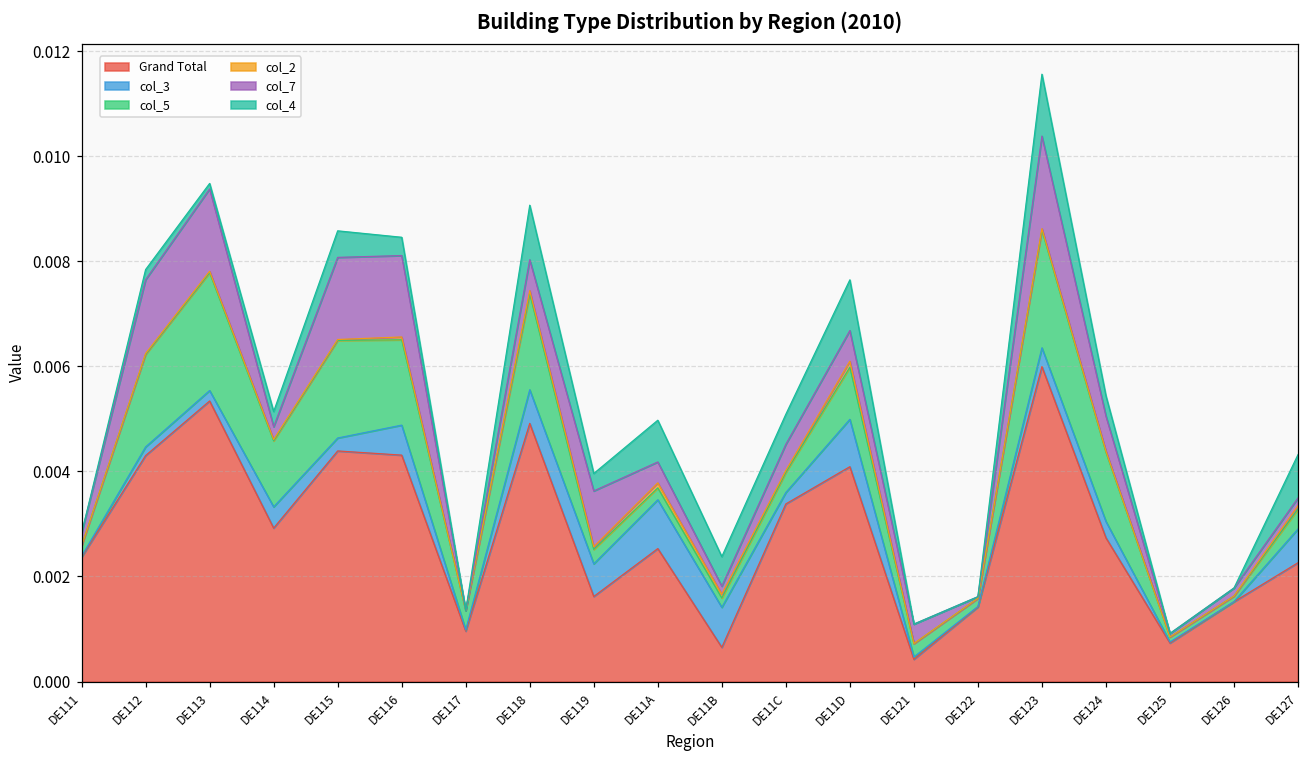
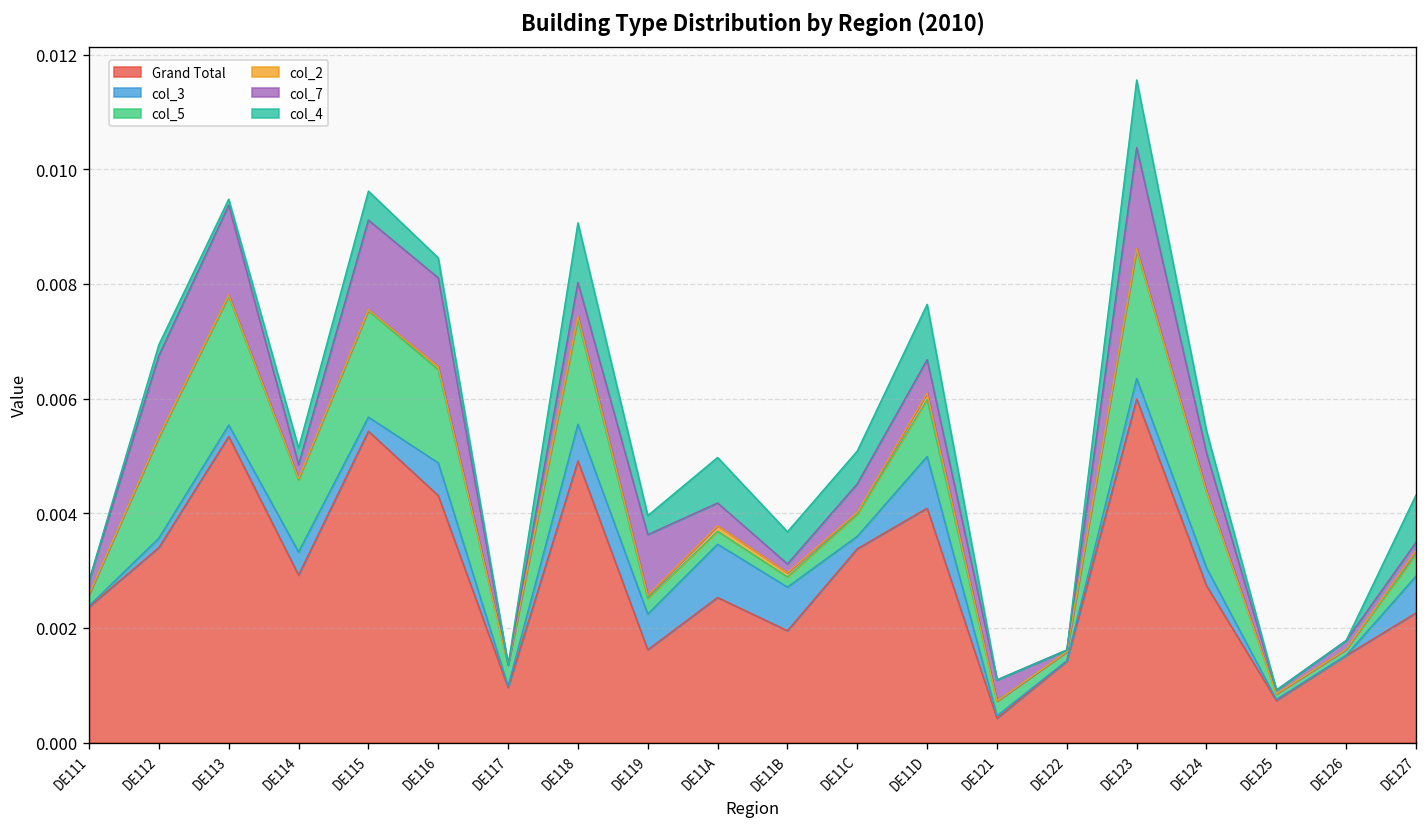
  {
    "Grand Total": {
-     "DE112": 0.0043,
+     "DE112": 0.0034,
      "DE113": 0.0053,
      "DE114": 0.0029,
-     "DE115": 0.0044,
+     "DE115": 0.0054,
      "DE116": 0.0043,
      "DE118": 0.0049,
      "DE119": 0.0016,
      "DE11A": 0.0025,
-     "DE11B": 0.0007,
+     "DE11B": 0.0020,
      "DE11C": 0.0034,
      "DE11D": 0.0041,
      "DE123": 0.0060,
      "DE124": 0.0027,
      "DE127": 0.0023
    },
    "col_3": {
      "DE112": 0.0002,
      "DE113": 0.0002,
      "DE114": 0.0004,
      "DE115": 0.0002,
      "DE116": 0.0006,
      "DE118": 0.0006,
      "DE119": 0.0006,
      "DE11A": 0.0009,
      "DE11B": 0.0008,
      "DE11C": 0.0002,
      "DE11D": 0.0009,
      "DE123": 0.0004,
      "DE124": 0.0003,
      "DE127": 0.0006
    },
    "col_2": {
      "DE116": 0.0001,
      "DE118": 0.0001,
      "DE11A": 0.0001,
      "DE11B": 0.0001,
      "DE11D": 0.0001,
      "DE127": 0.0001
    },
    "col_7": {
      "DE112": 0.0014,
      "DE113": 0.0016,
      "DE114": 0.0002,
      "DE115": 0.0016,
      "DE116": 0.0015,
      "DE118": 0.0006,
      "DE119": 0.0011,
      "DE11A": 0.0004,
      "DE11B": 0.0002,
      "DE11C": 0.0005,
      "DE11D": 0.0006,
      "DE123": 0.0018,
      "DE124": 0.0007,
      "DE127": 0.0001
    }
  }
